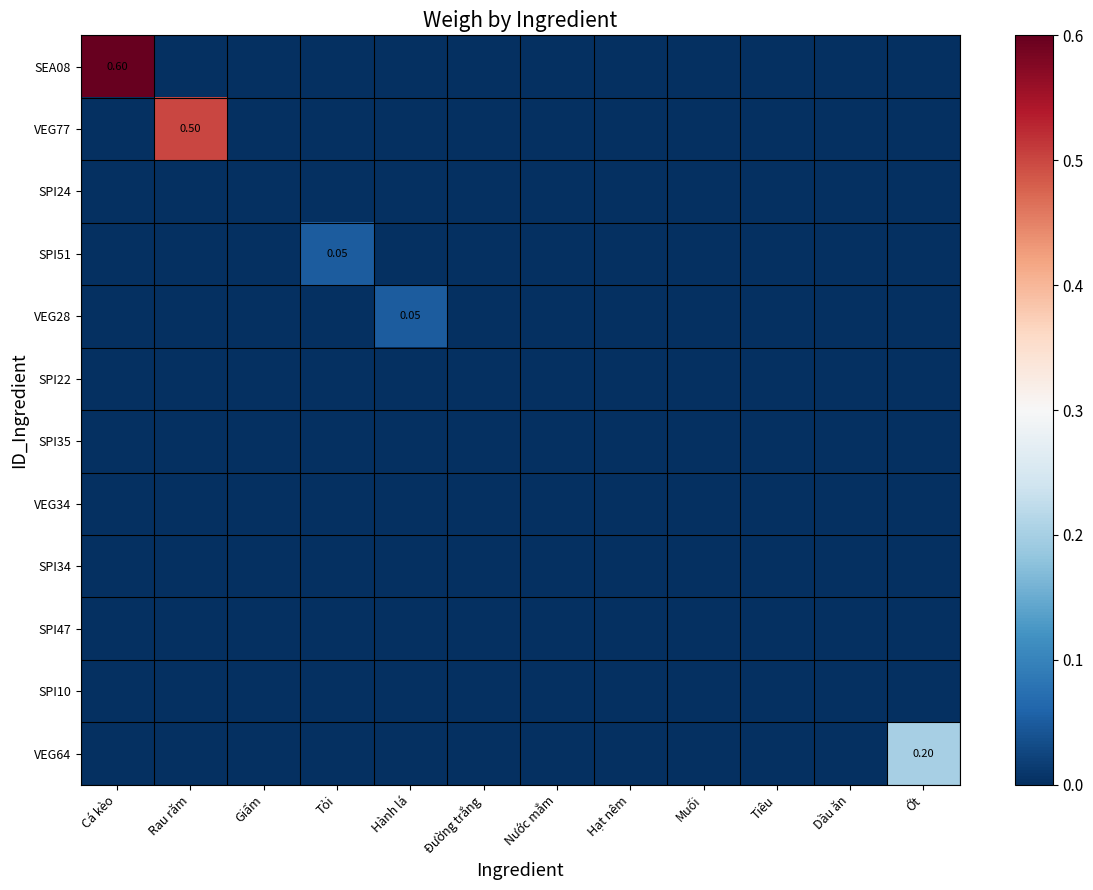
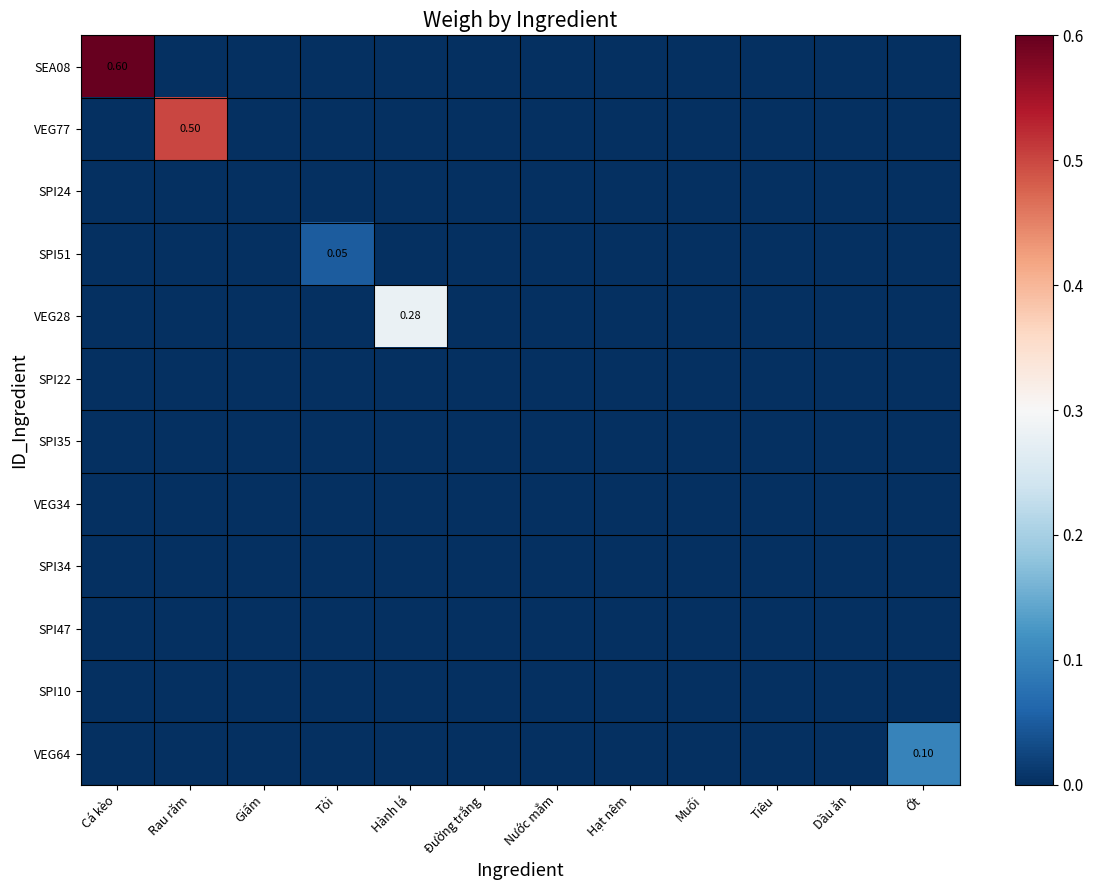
  {
    "SEA08": {
      "Cá kèo": 0.60
    },
    "VEG77": {
      "Rau răm": 0.50
    },
    "SPI51": {
      "Tỏi": 0.05
    },
    "VEG28": {
-     "Hành lá": 0.05
+     "Hành lá": 0.28
    },
    "VEG64": {
-     "Ớt": 0.20
+     "Ớt": 0.10
    }
  }
